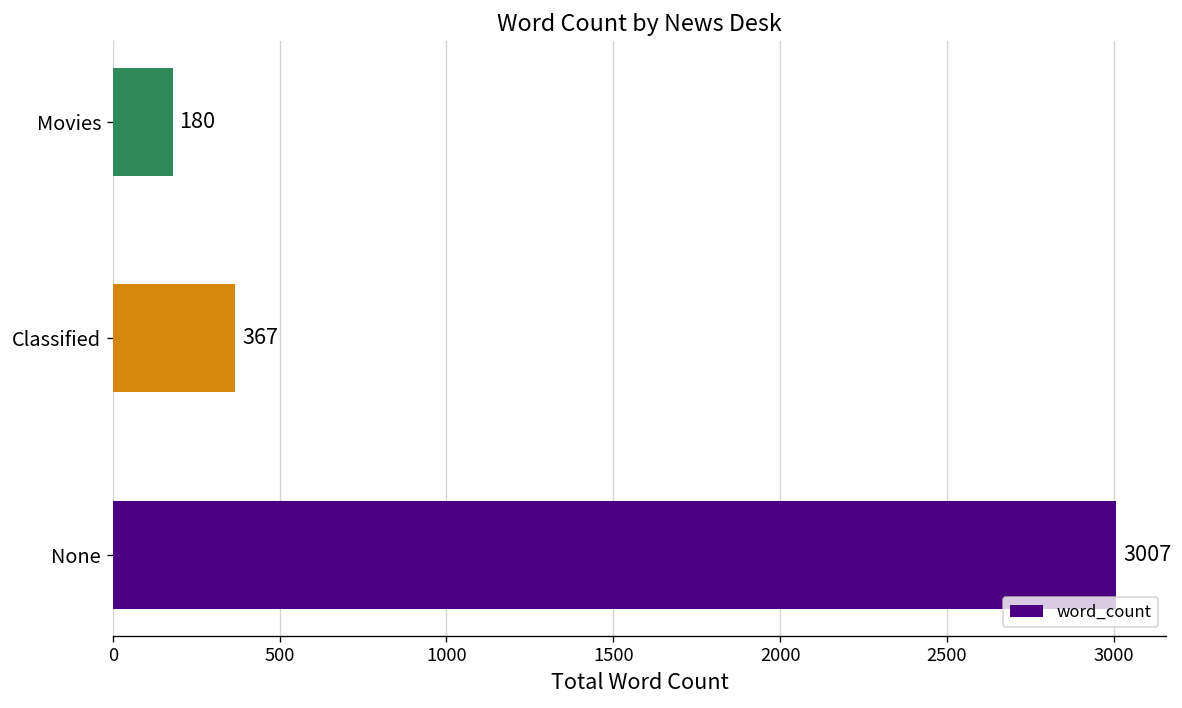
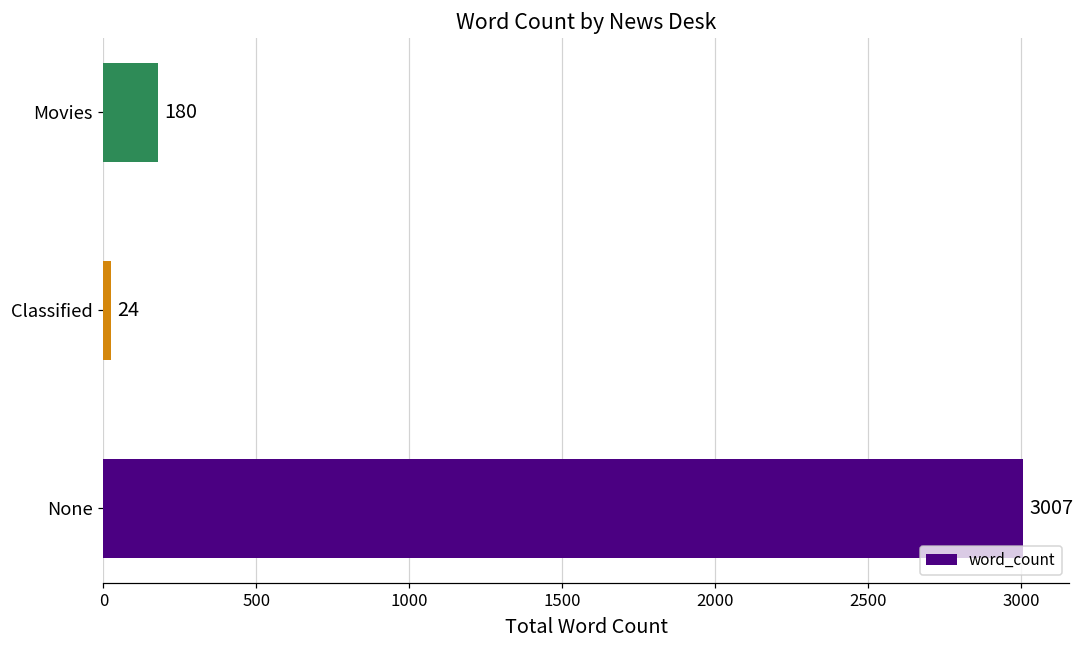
  {
    "Movies": 180,
-   "Classified": 367,
+   "Classified": 24,
    "None": 3007
  }
